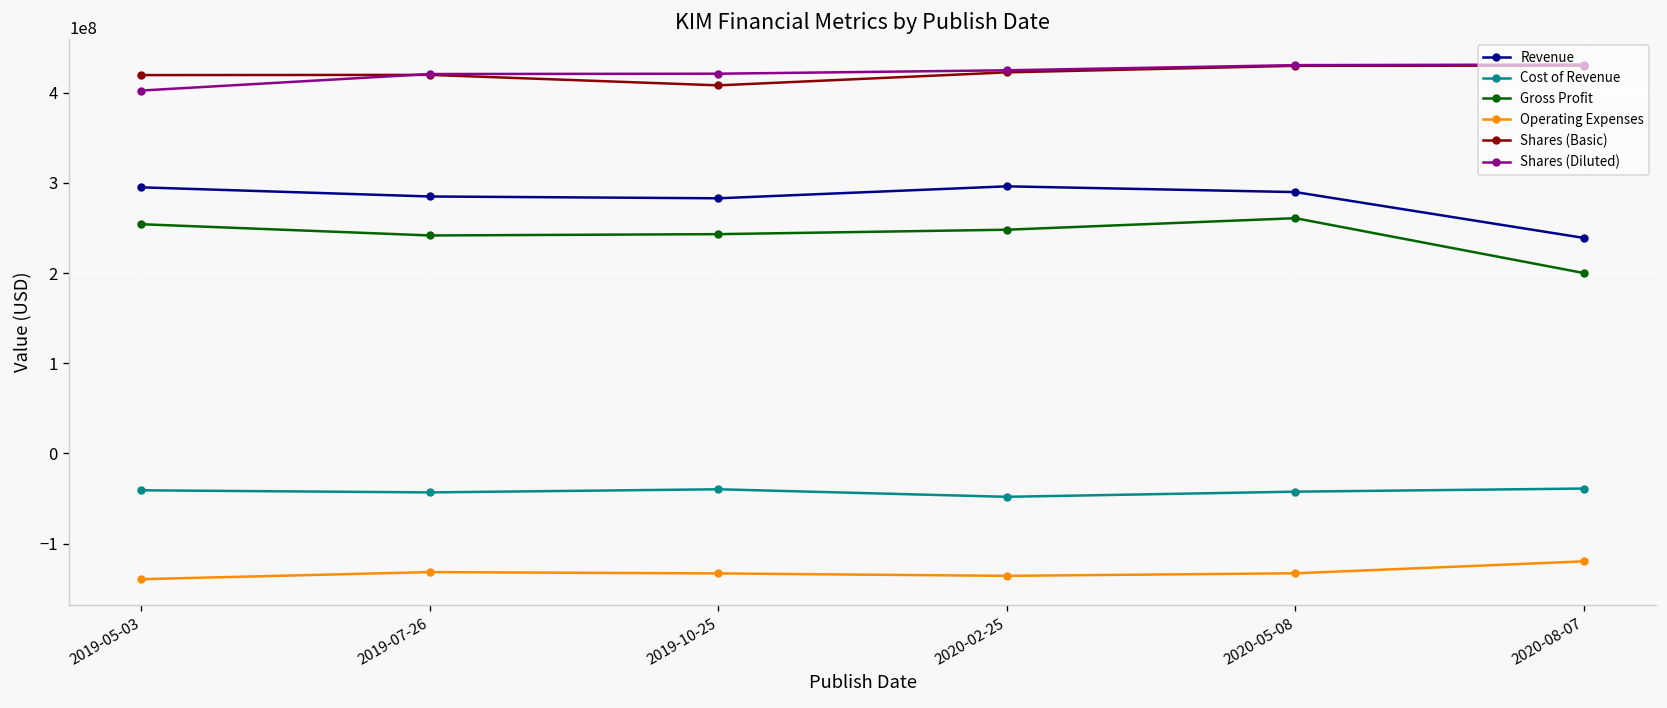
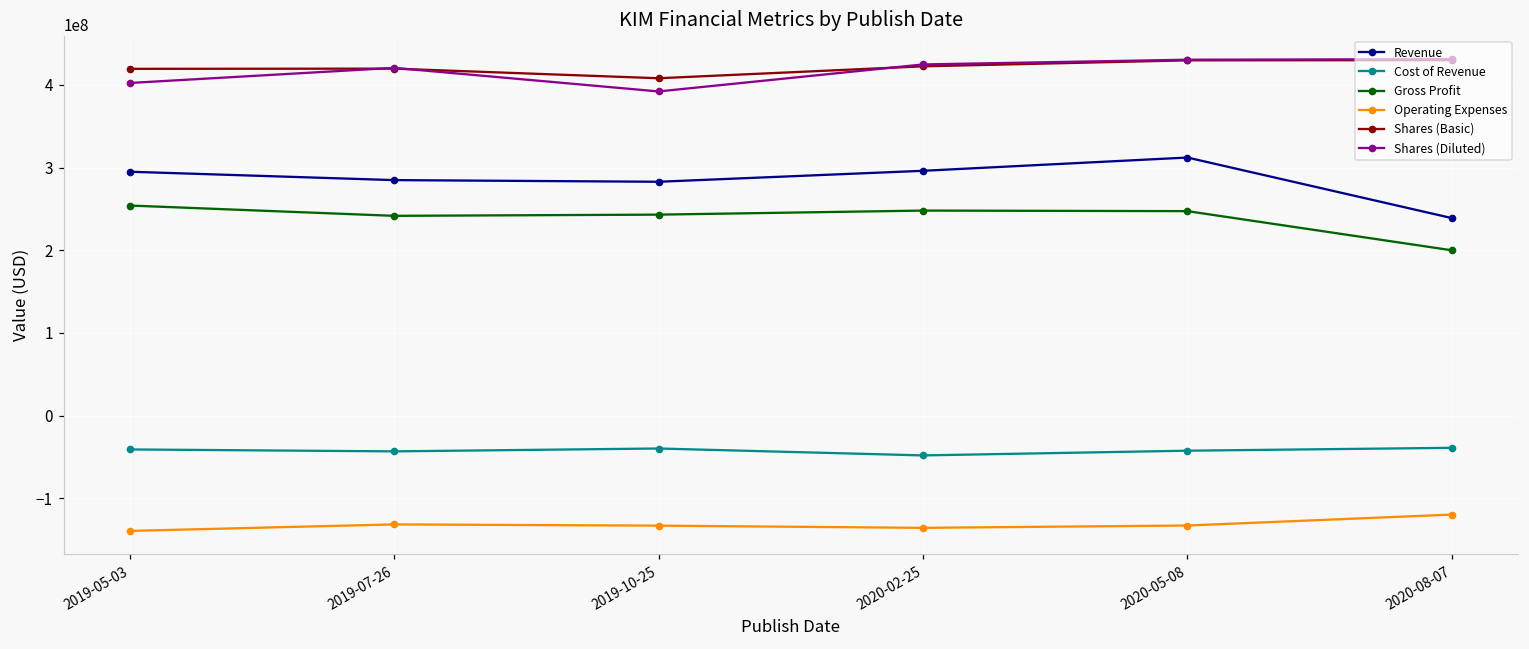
  {
    "Revenue": {
      "2019-05-03": 300000000,
      "2019-07-26": 280000000,
      "2019-10-25": 280000000,
      "2020-02-25": 300000000,
-     "2020-05-08": 290000000,
+     "2020-05-08": 310000000,
      "2020-08-07": 240000000
    },
    "Cost of Revenue": {
      "2019-05-03": -40000000,
      "2019-07-26": -40000000,
      "2019-10-25": -40000000,
      "2020-02-25": -50000000,
      "2020-05-08": -40000000,
      "2020-08-07": -40000000
    },
    "Gross Profit": {
      "2019-05-03": 250000000,
      "2019-07-26": 240000000,
      "2019-10-25": 240000000,
      "2020-02-25": 250000000,
-     "2020-05-08": 260000000,
+     "2020-05-08": 250000000,
      "2020-08-07": 200000000
    },
    "Operating Expenses": {
      "2019-05-03": -140000000,
      "2019-07-26": -130000000,
      "2019-10-25": -130000000,
      "2020-02-25": -140000000,
      "2020-05-08": -130000000,
      "2020-08-07": -120000000
    },
    "Shares (Basic)": {
      "2019-05-03": 420000000,
      "2019-10-25": 410000000
    },
    "Shares (Diluted)": {
      "2019-05-03": 400000000,
-     "2019-10-25": 420000000
+     "2019-10-25": 390000000
    }
  }
